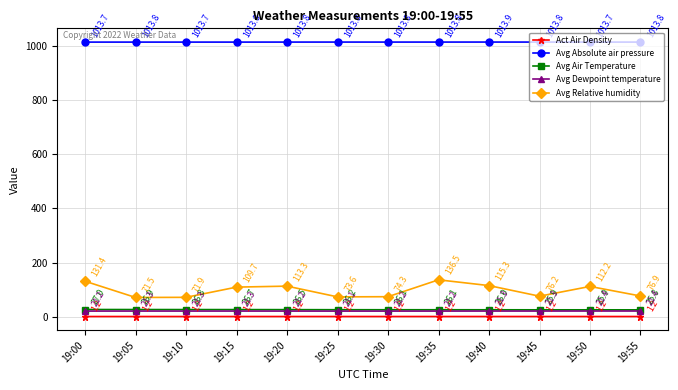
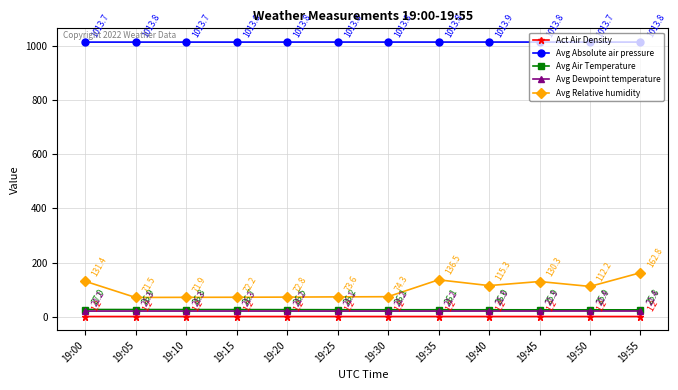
  {
    "Avg Absolute air pressure": {
      "19:10": 1013.7,
      "19:15": 1013.8,
      "19:20": 1013.8,
      "19:25": 1013.8,
      "19:30": 1013.8,
      "19:35": 1013.8,
      "19:40": 1013.9
    },
    "Avg Relative humidity": {
      "19:00": 131.4,
-     "19:15": 109.7,
-     "19:20": 113.3,
+     "19:15": 72.2,
+     "19:20": 72.8,
      "19:35": 136.5,
      "19:40": 115.3,
-     "19:45": 76.2,
+     "19:45": 130.3,
      "19:50": 112.2,
-     "19:55": 76.9
+     "19:55": 162.8
    }
  }
